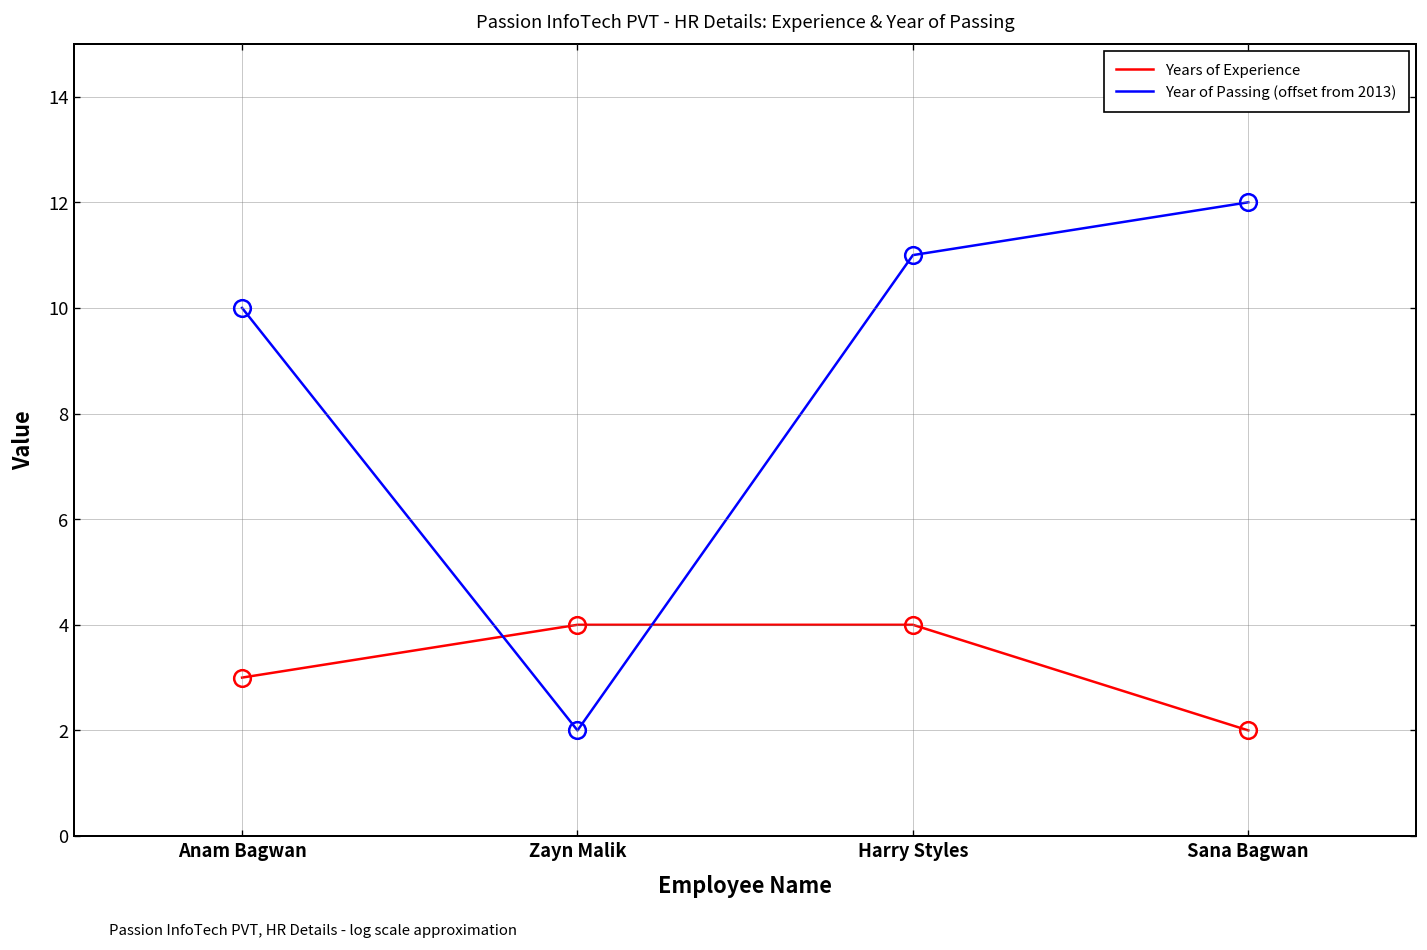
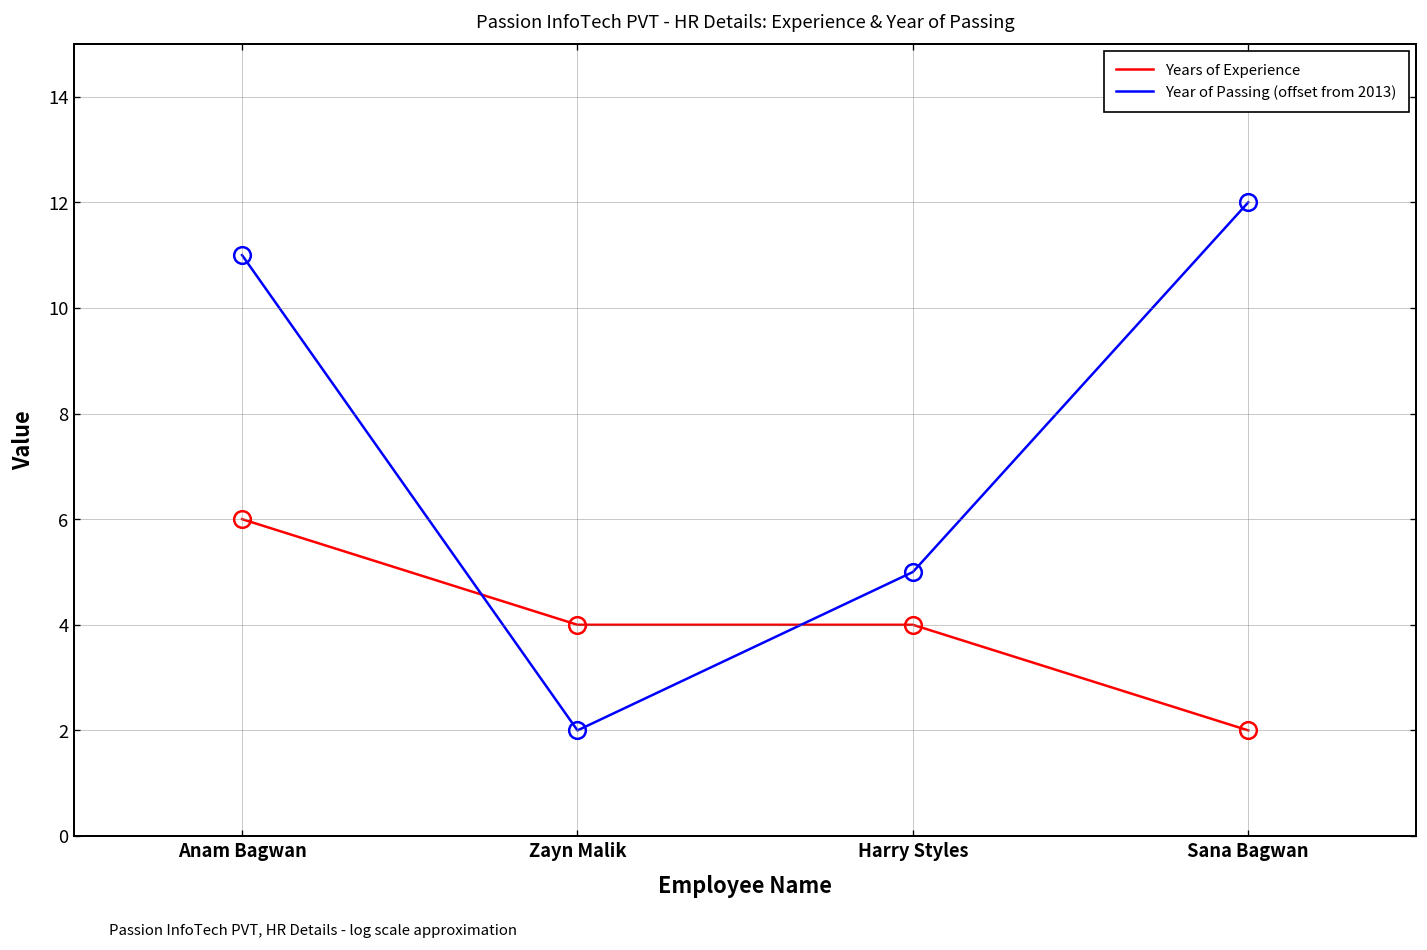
  {
    "Years of Experience": {
-     "Anam Bagwan": 3,
+     "Anam Bagwan": 6,
      "Zayn Malik": 4,
      "Harry Styles": 4,
      "Sana Bagwan": 2
    },
    "Year of Passing (offset from 2013)": {
-     "Anam Bagwan": 10.0,
+     "Anam Bagwan": 11.0,
      "Zayn Malik": 2.0,
-     "Harry Styles": 11.0,
+     "Harry Styles": 5.0,
      "Sana Bagwan": 12.0
    }
  }
